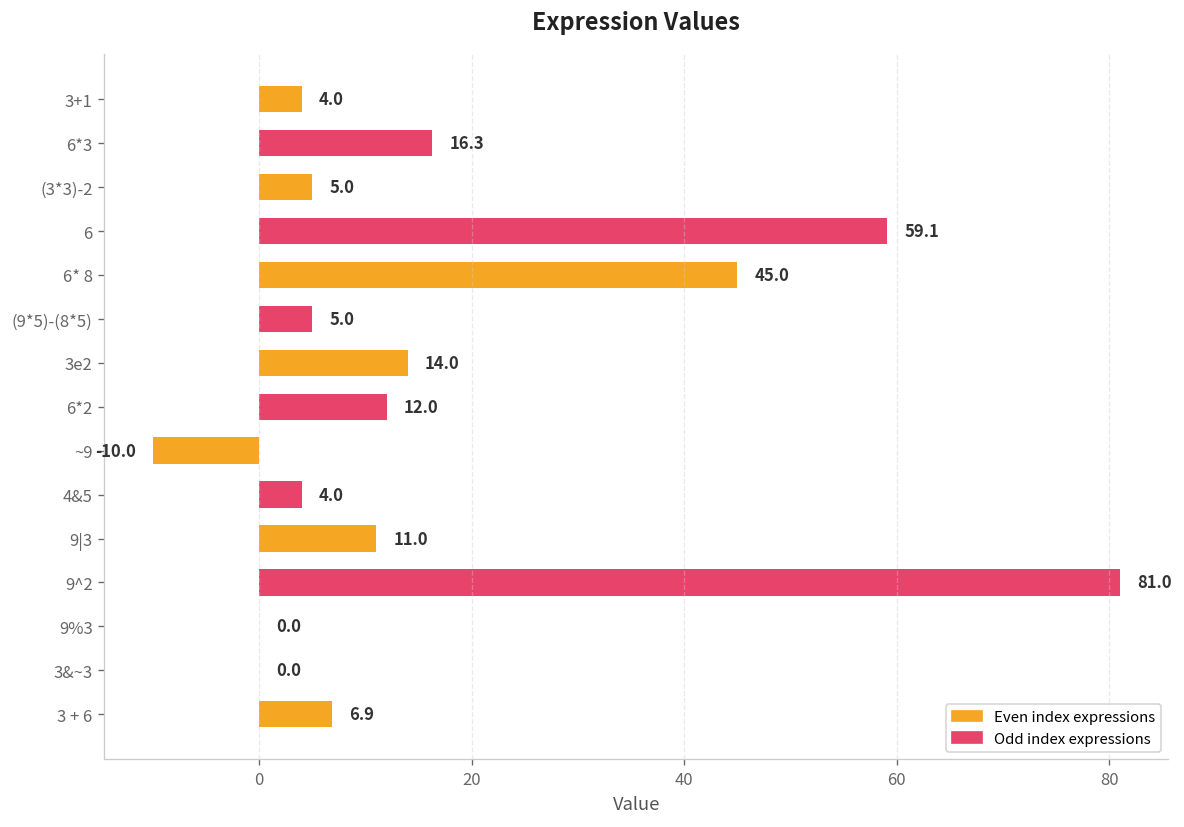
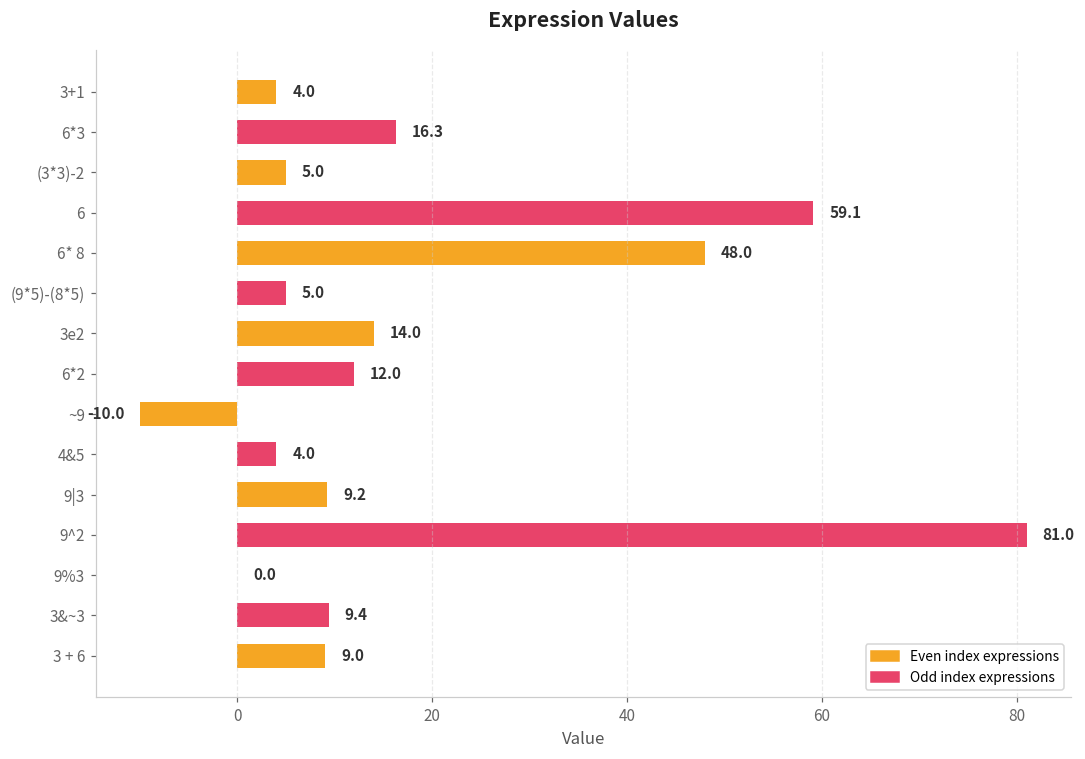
  {
    "3+1": 4.0,
    "6*3": 16.3,
    "(3*3)-2": 5.0,
    "6": 59.1,
-   "6* 8": 45.0,
+   "6* 8": 48.0,
    "(9*5)-(8*5)": 5.0,
    "3e2": 14.0,
    "6*2": 12.0,
    "~9": -10.0,
    "4&5": 4.0,
-   "9|3": 11.0,
+   "9|3": 9.2,
    "9^2": 81.0,
    "9%3": 0.0,
-   "3&~3": 0.0,
-   "3 + 6": 6.9
+   "3&~3": 9.4,
+   "3 + 6": 9.0
  }
